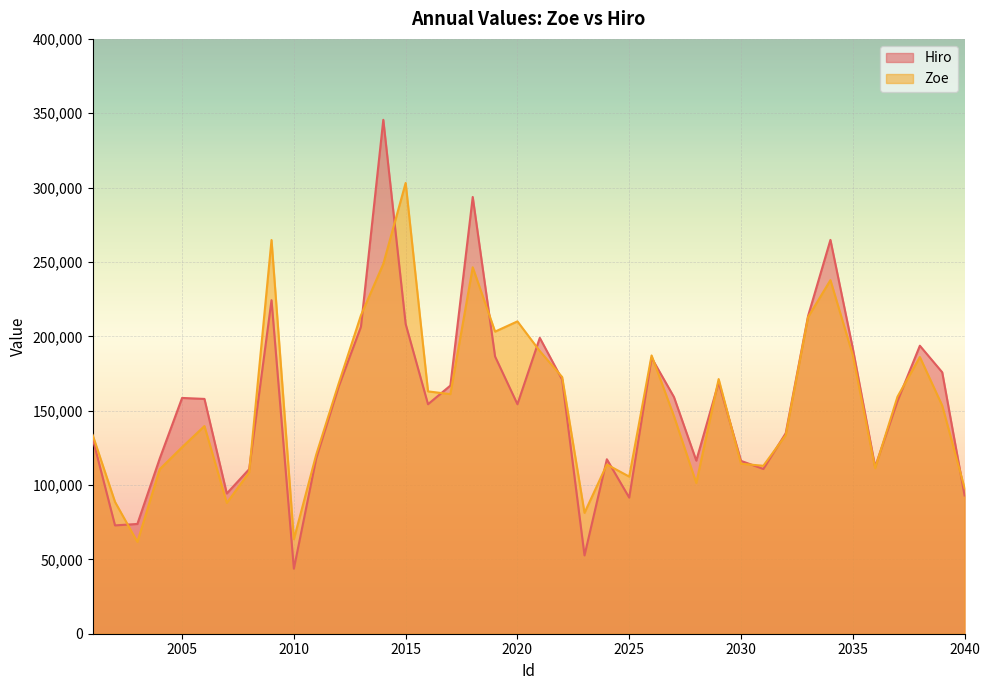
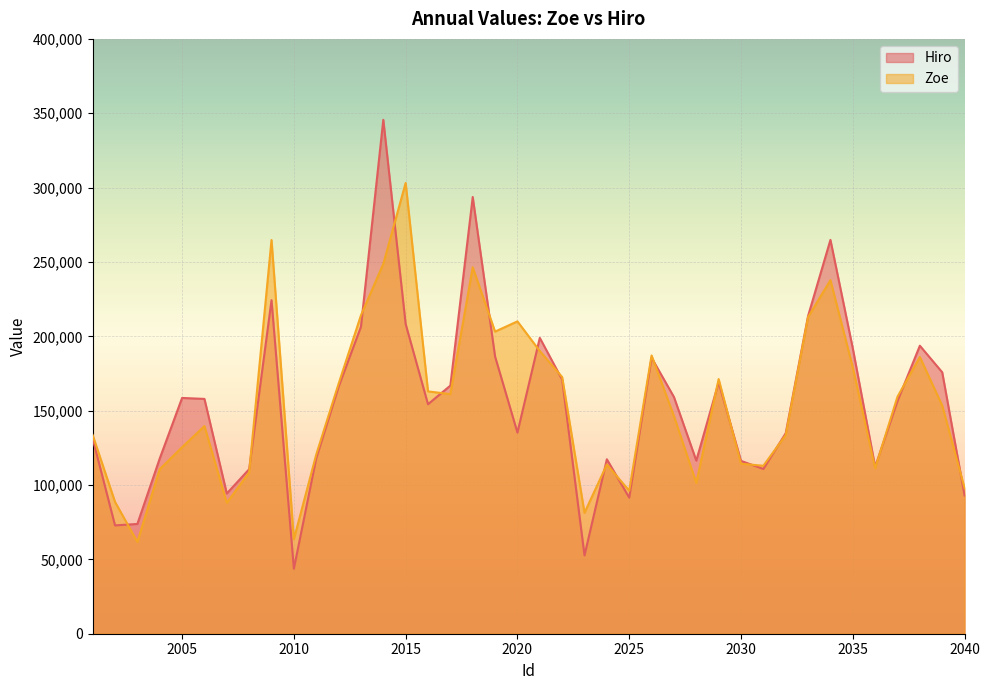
  {
    "Hiro": {
      "2005": "159,000",
      "2010": "44,000",
      "2015": "208,000",
-     "2020": "154,000",
+     "2020": "135,000",
      "2025": "92,000",
      "2030": "116,000",
      "2035": "192,000",
      "2040": "93,000"
    },
    "Zoe": {
      "2005": "125,000",
      "2010": "64,000",
      "2015": "303,000",
      "2020": "210,000",
-     "2025": "106,000",
+     "2025": "96,000",
      "2030": "114,000",
-     "2035": "187,000",
+     "2035": "179,000",
      "2040": "98,000"
    }
  }
